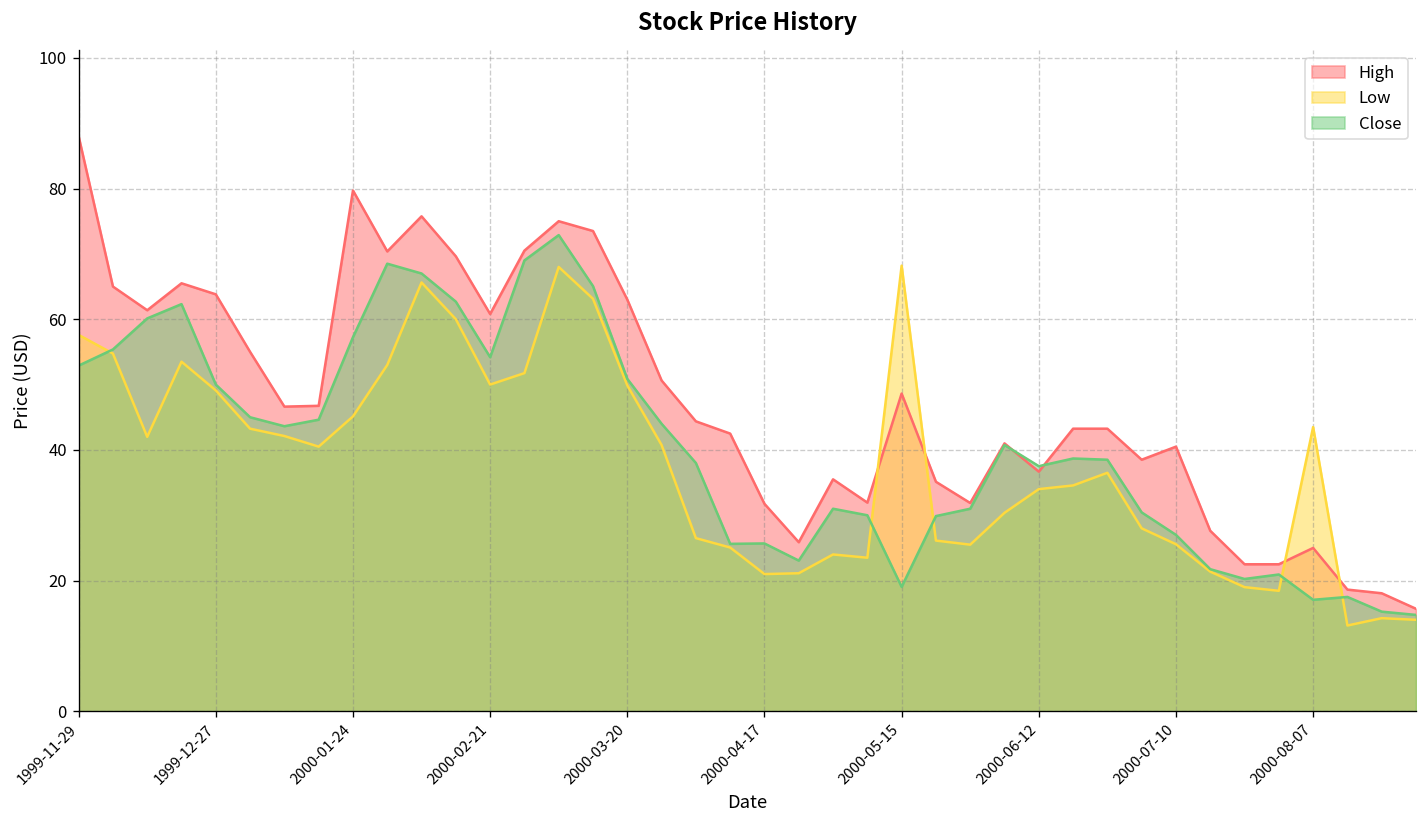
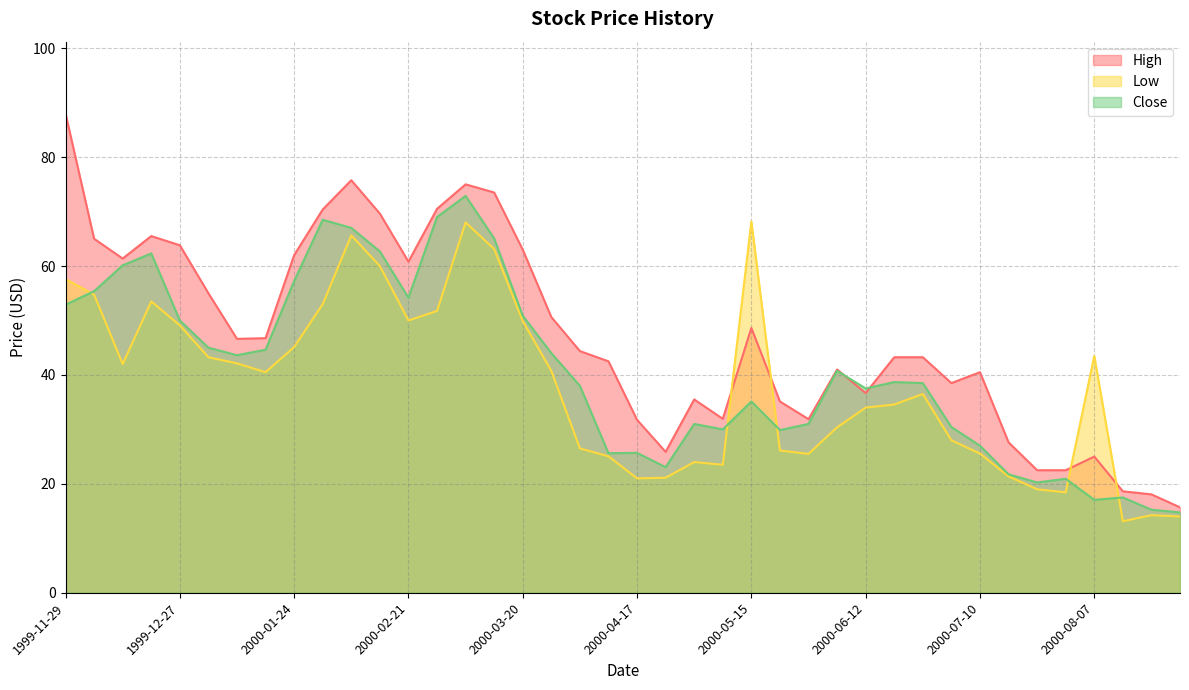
  {
    "High": {
      "1999-11-29": 88,
      "1999-12-27": 64,
-     "2000-01-24": 80,
+     "2000-01-24": 62,
      "2000-02-21": 61,
      "2000-03-20": 63,
      "2000-04-17": 32,
      "2000-05-15": 49,
      "2000-06-12": 37,
      "2000-07-10": 41,
      "2000-08-07": 25
    },
    "Low": {
      "1999-11-29": 58,
      "1999-12-27": 49,
      "2000-01-24": 45,
      "2000-02-21": 50,
      "2000-03-20": 50,
      "2000-04-17": 21,
      "2000-05-15": 68,
      "2000-06-12": 34,
      "2000-07-10": 26,
      "2000-08-07": 44
    },
    "Close": {
      "1999-11-29": 53,
      "1999-12-27": 50,
      "2000-01-24": 57,
      "2000-02-21": 54,
      "2000-03-20": 51,
      "2000-04-17": 26,
-     "2000-05-15": 19,
+     "2000-05-15": 35,
      "2000-06-12": 38,
      "2000-07-10": 27,
      "2000-08-07": 17
    }
  }
